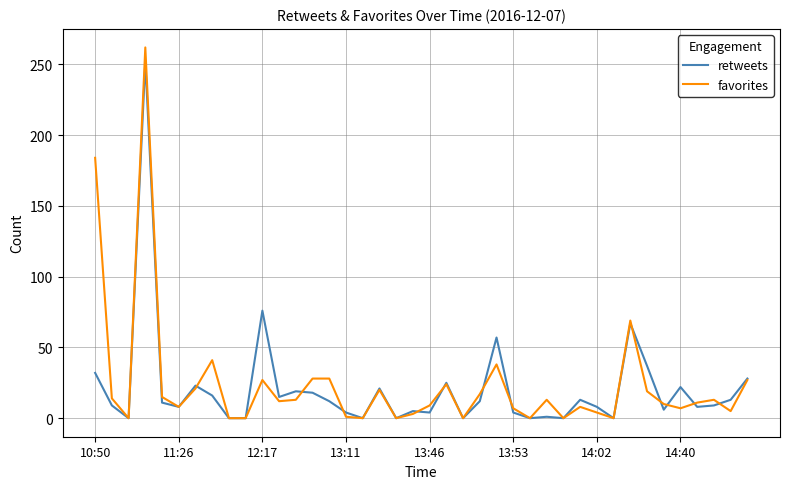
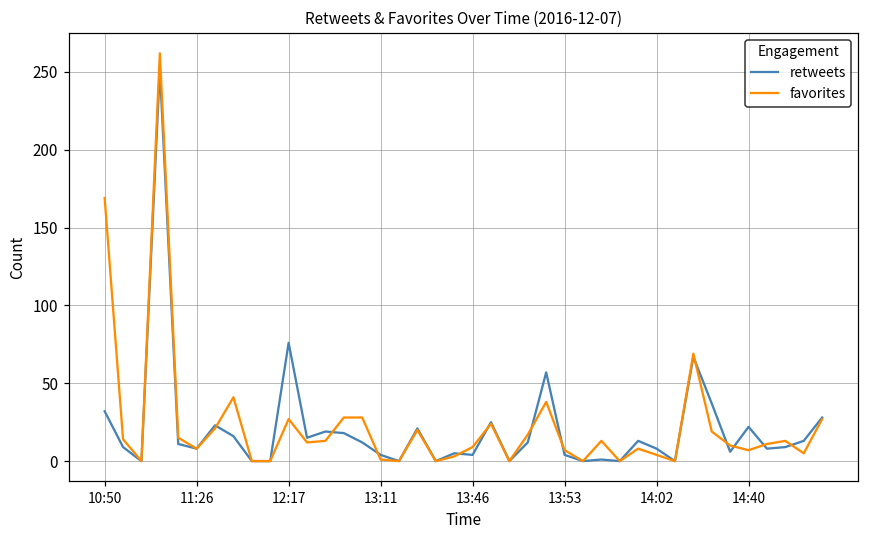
  {
    "retweets": {
      "10:50": 32,
      "12:17": 76,
      "13:11": 4,
      "13:46": 4,
      "13:53": 4,
      "14:02": 8,
      "14:40": 22
    },
    "favorites": {
-     "10:50": 184,
+     "10:50": 169,
      "12:17": 27,
      "13:11": 1,
      "13:46": 9,
      "13:53": 7,
      "14:02": 4,
      "14:40": 7
    }
  }
